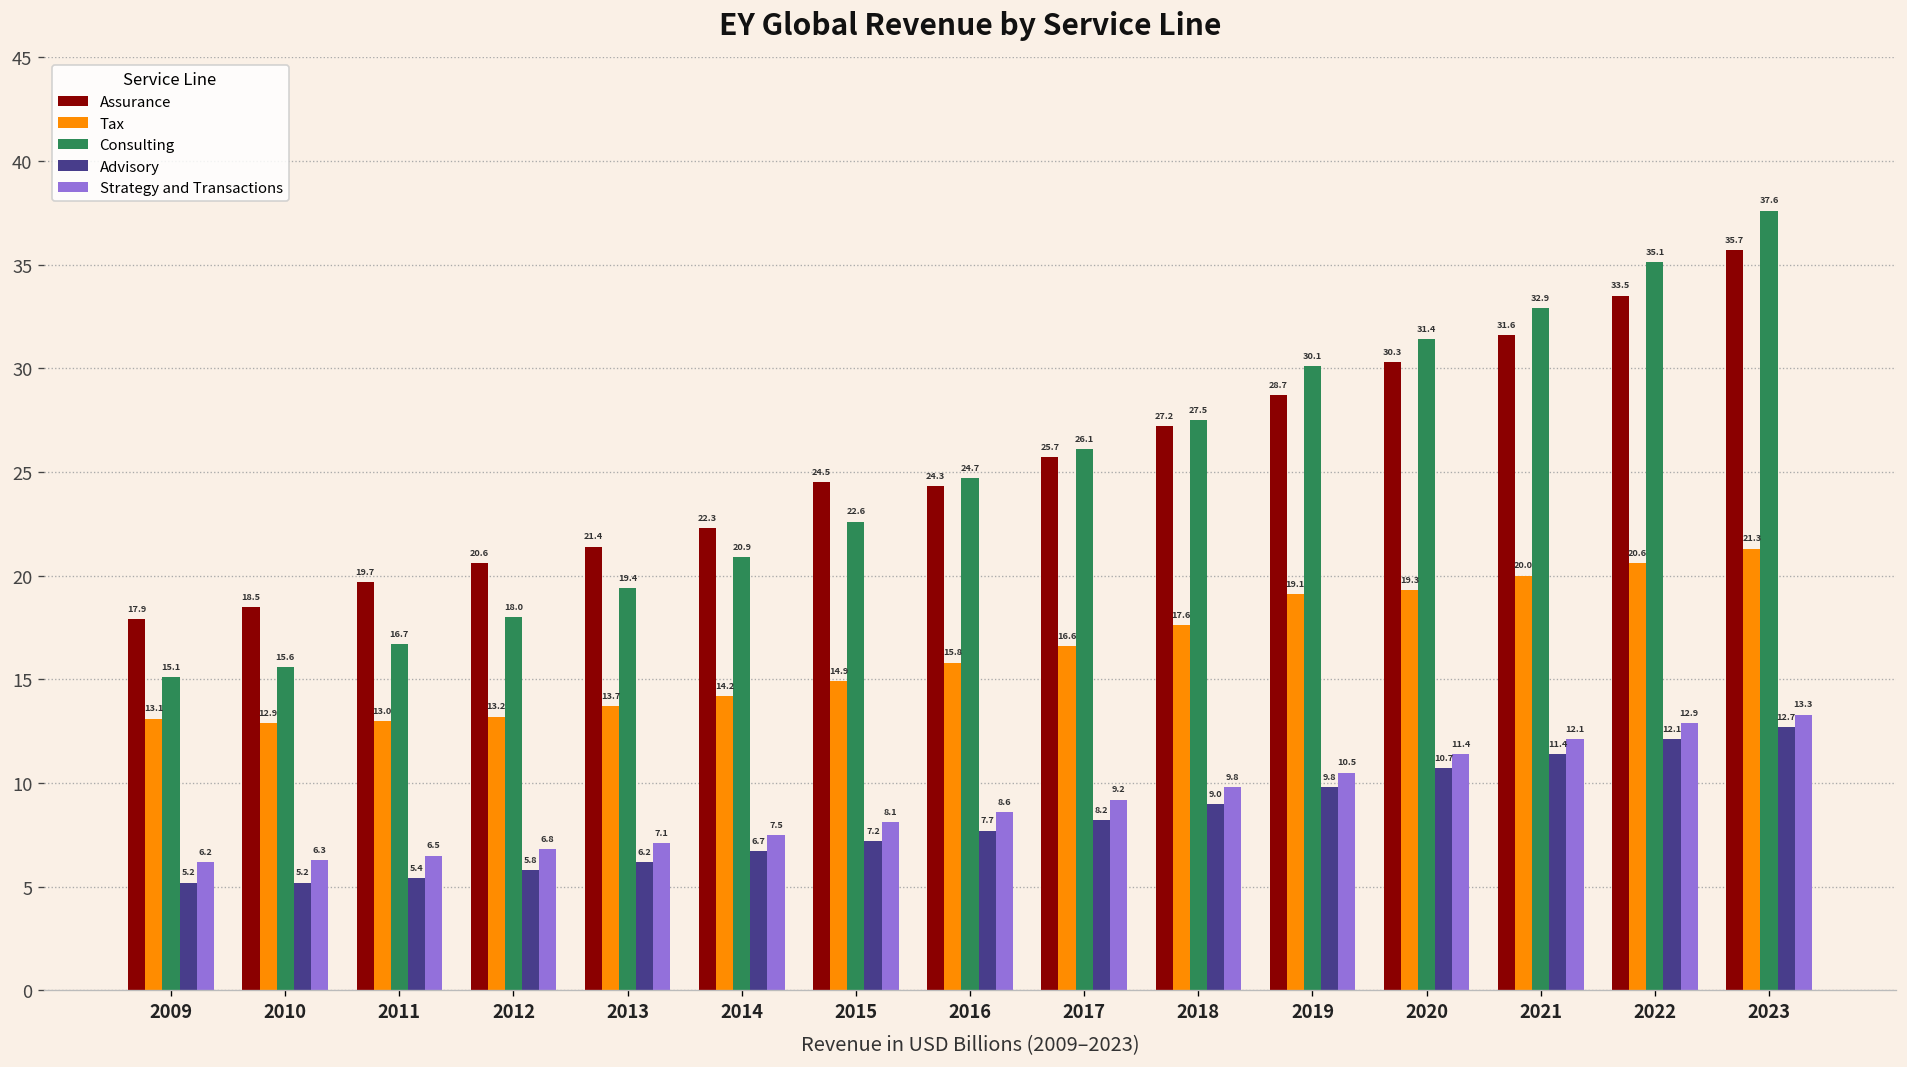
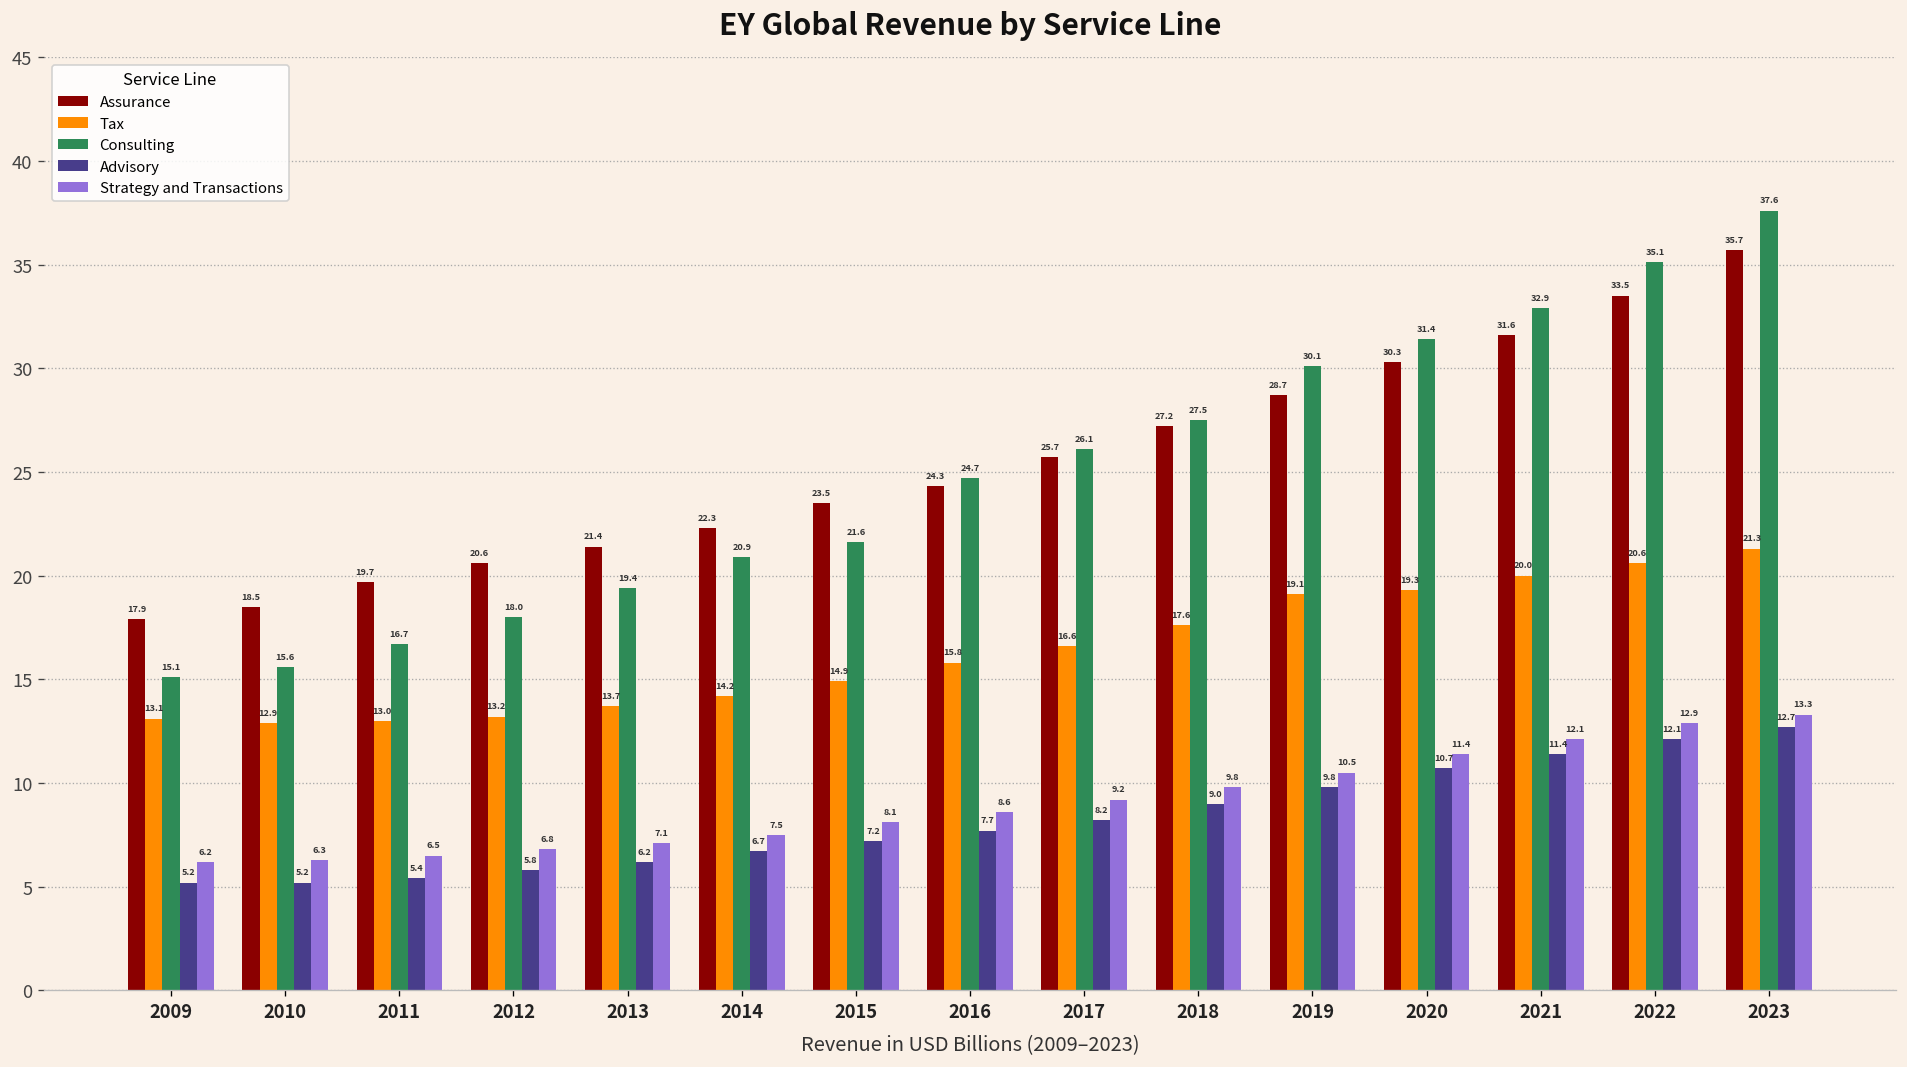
  {
    "Assurance": {
      "2009": 17.9,
      "2010": 18.5,
      "2011": 19.7,
      "2012": 20.6,
      "2013": 21.4,
      "2014": 22.3,
-     "2015": 24.5,
+     "2015": 23.5,
      "2016": 24.3,
      "2017": 25.7,
      "2018": 27.2,
      "2019": 28.7,
      "2020": 30.3,
      "2021": 31.6,
      "2022": 33.5,
      "2023": 35.7
    },
    "Tax": {
      "2009": 13.1,
      "2010": 12.9,
      "2011": 13.0,
      "2012": 13.2,
      "2013": 13.7,
      "2014": 14.2,
      "2015": 14.9,
      "2016": 15.8,
      "2017": 16.6,
      "2018": 17.6,
      "2019": 19.1,
      "2020": 19.3,
      "2021": 20.0,
      "2022": 20.6,
      "2023": 21.3
    },
    "Consulting": {
      "2009": 15.1,
      "2010": 15.6,
      "2011": 16.7,
      "2012": 18.0,
      "2013": 19.4,
      "2014": 20.9,
-     "2015": 22.6,
+     "2015": 21.6,
      "2016": 24.7,
      "2017": 26.1,
      "2018": 27.5,
      "2019": 30.1,
      "2020": 31.4,
      "2021": 32.9,
      "2022": 35.1,
      "2023": 37.6
    },
    "Advisory": {
      "2009": 5.2,
      "2010": 5.2,
      "2011": 5.4,
      "2012": 5.8,
      "2013": 6.2,
      "2014": 6.7,
      "2015": 7.2,
      "2016": 7.7,
      "2017": 8.2,
      "2018": 9.0,
      "2019": 9.8,
      "2020": 10.7,
      "2021": 11.4,
      "2022": 12.1,
      "2023": 12.7
    },
    "Strategy and Transactions": {
      "2009": 6.2,
      "2010": 6.3,
      "2011": 6.5,
      "2012": 6.8,
      "2013": 7.1,
      "2014": 7.5,
      "2015": 8.1,
      "2016": 8.6,
      "2017": 9.2,
      "2018": 9.8,
      "2019": 10.5,
      "2020": 11.4,
      "2021": 12.1,
      "2022": 12.9,
      "2023": 13.3
    }
  }
